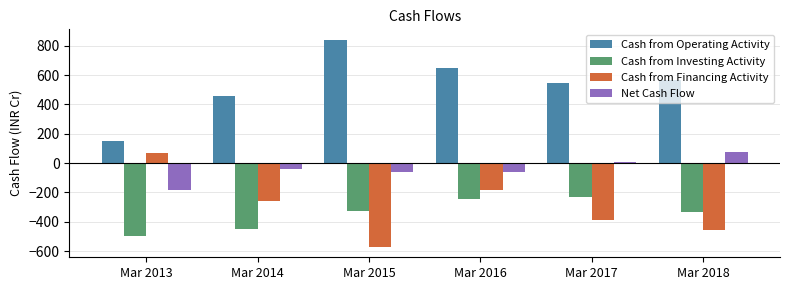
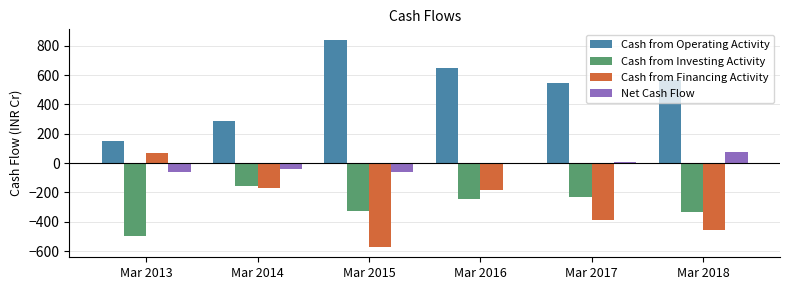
  {
    "Cash from Operating Activity": {
      "Mar 2013": 150,
-     "Mar 2014": 460,
+     "Mar 2014": 290,
      "Mar 2015": 840,
      "Mar 2016": 650,
      "Mar 2017": 540
    },
    "Cash from Investing Activity": {
      "Mar 2013": -500,
-     "Mar 2014": -450,
+     "Mar 2014": -160,
      "Mar 2015": -330,
      "Mar 2016": -250,
      "Mar 2017": -230,
      "Mar 2018": -330
    },
    "Cash from Financing Activity": {
      "Mar 2013": 70,
-     "Mar 2014": -260,
+     "Mar 2014": -170,
      "Mar 2015": -570,
      "Mar 2016": -180,
      "Mar 2017": -390,
      "Mar 2018": -460
    },
    "Net Cash Flow": {
-     "Mar 2013": -180,
+     "Mar 2013": -60,
      "Mar 2014": -40,
      "Mar 2015": -60,
-     "Mar 2016": -60,
+     "Mar 2016": 0,
      "Mar 2018": 80
    }
  }
